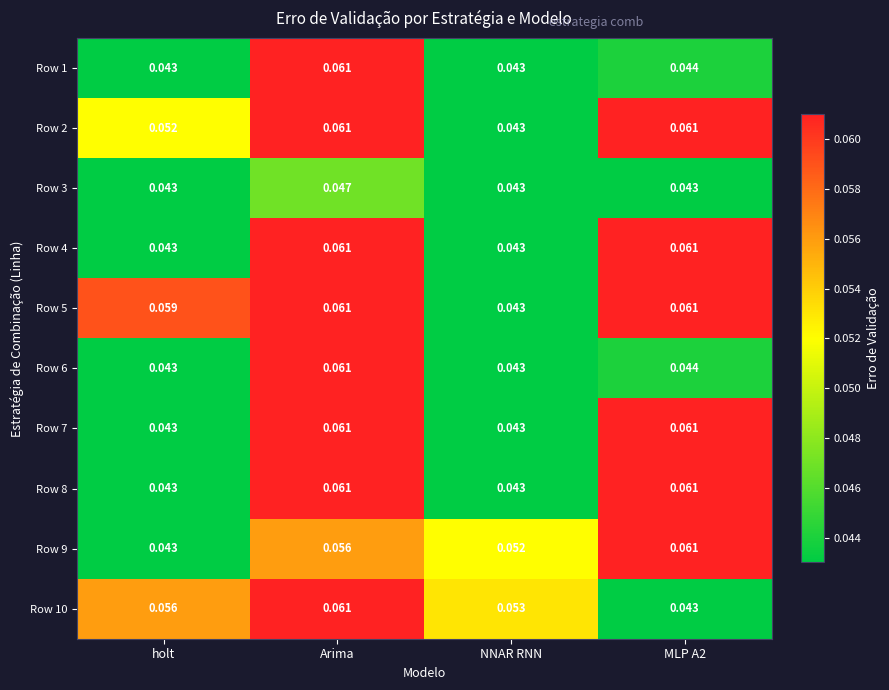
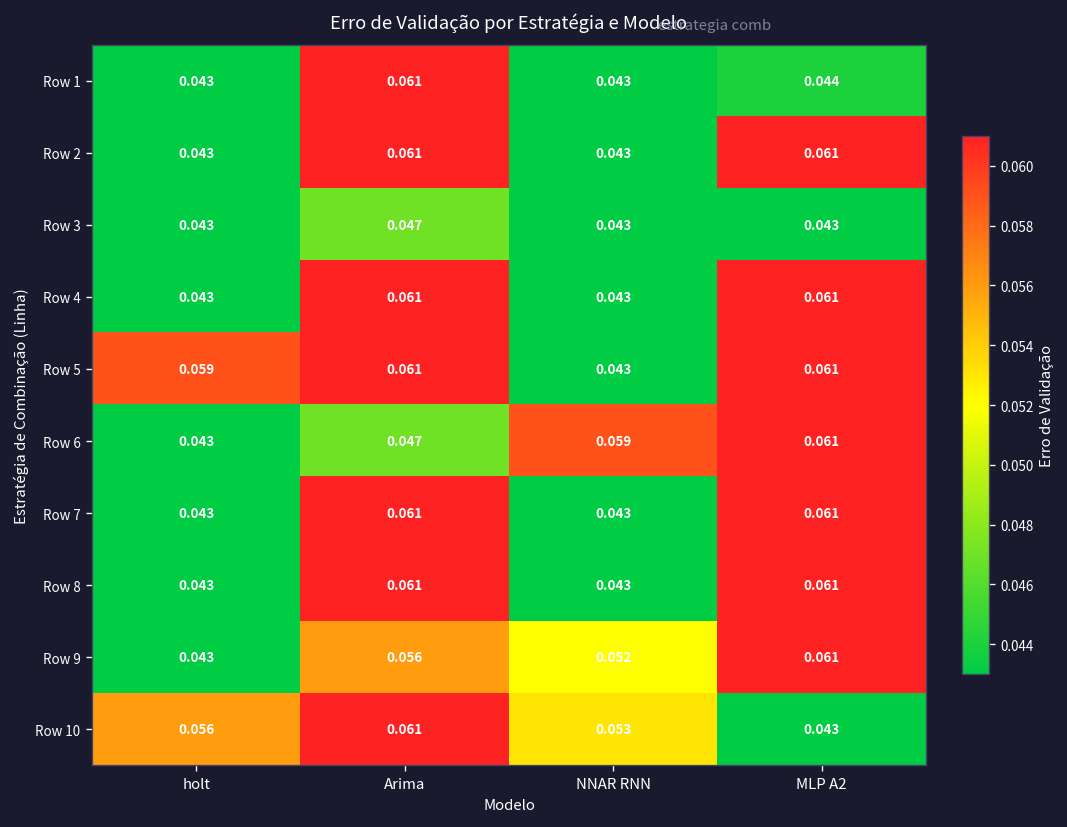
  {
    "Row 1": {
      "holt": 0.043,
      "Arima": 0.061,
      "NNAR RNN": 0.043,
      "MLP A2": 0.044
    },
    "Row 2": {
-     "holt": 0.052,
+     "holt": 0.043,
      "Arima": 0.061,
      "NNAR RNN": 0.043,
      "MLP A2": 0.061
    },
    "Row 3": {
      "holt": 0.043,
      "Arima": 0.047,
      "NNAR RNN": 0.043,
      "MLP A2": 0.043
    },
    "Row 4": {
      "holt": 0.043,
      "Arima": 0.061,
      "NNAR RNN": 0.043,
      "MLP A2": 0.061
    },
    "Row 5": {
      "holt": 0.059,
      "Arima": 0.061,
      "NNAR RNN": 0.043,
      "MLP A2": 0.061
    },
    "Row 6": {
      "holt": 0.043,
-     "Arima": 0.061,
-     "NNAR RNN": 0.043,
-     "MLP A2": 0.044
+     "Arima": 0.047,
+     "NNAR RNN": 0.059,
+     "MLP A2": 0.061
    },
    "Row 7": {
      "holt": 0.043,
      "Arima": 0.061,
      "NNAR RNN": 0.043,
      "MLP A2": 0.061
    },
    "Row 8": {
      "holt": 0.043,
      "Arima": 0.061,
      "NNAR RNN": 0.043,
      "MLP A2": 0.061
    },
    "Row 9": {
      "holt": 0.043,
      "Arima": 0.056,
      "NNAR RNN": 0.052,
      "MLP A2": 0.061
    },
    "Row 10": {
      "holt": 0.056,
      "Arima": 0.061,
      "NNAR RNN": 0.053,
      "MLP A2": 0.043
    }
  }
